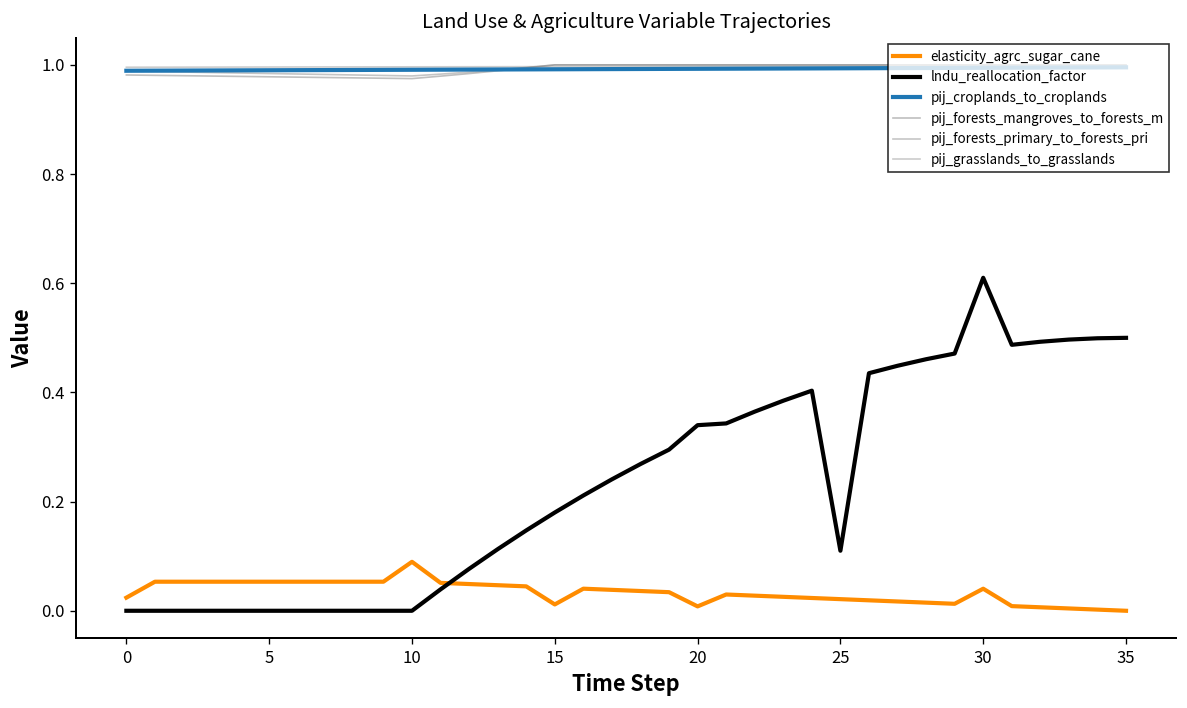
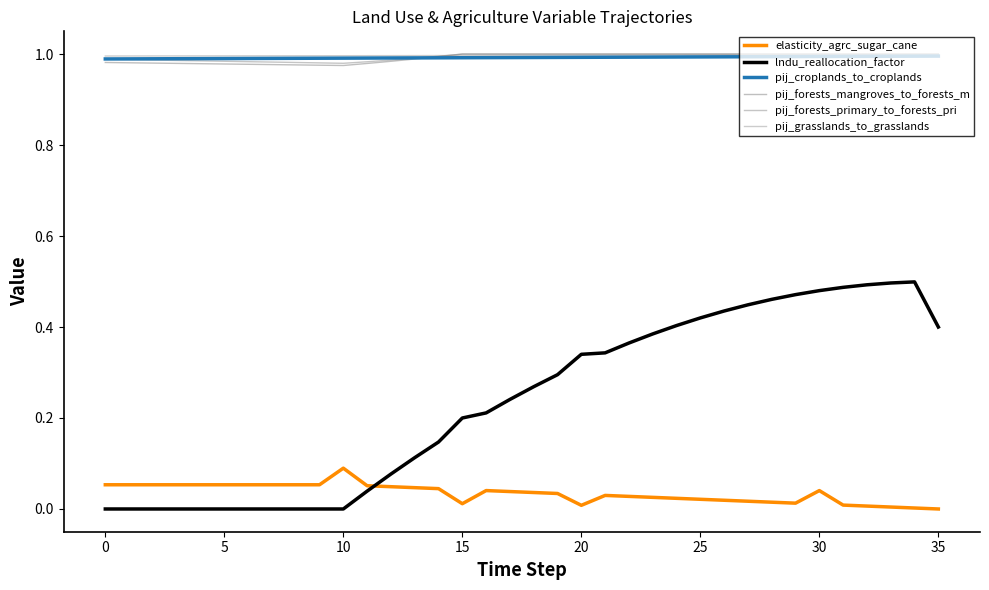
  {
    "elasticity_agrc_sugar_cane": {
-     "0": 0.02,
+     "0": 0.05,
      "5": 0.05,
      "10": 0.09,
      "15": 0.01,
      "20": 0.01,
      "25": 0.02,
      "30": 0.04,
      "35": 0.00
    },
    "lndu_reallocation_factor": {
      "0": 0.00,
      "5": 0.00,
      "10": 0.00,
-     "15": 0.18,
+     "15": 0.20,
      "20": 0.34,
-     "25": 0.11,
-     "30": 0.61,
-     "35": 0.5
+     "25": 0.42,
+     "30": 0.48,
+     "35": 0.4
    },
    "pij_croplands_to_croplands": {
      "5": 0.99
    }
  }
